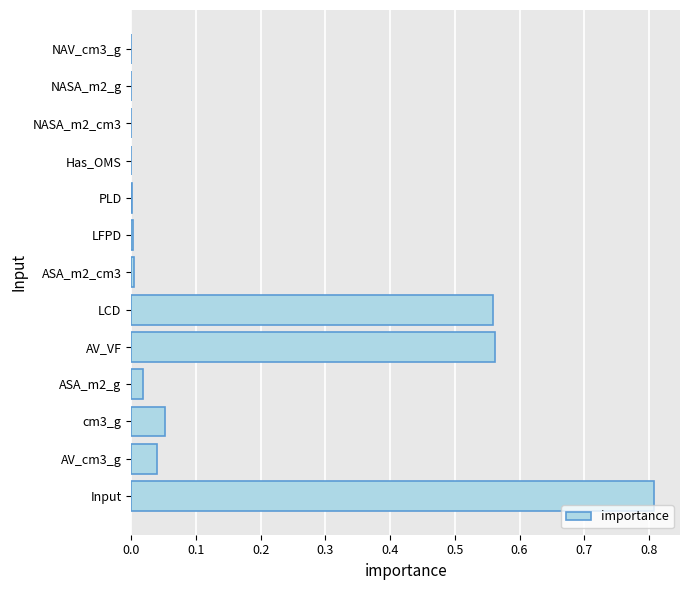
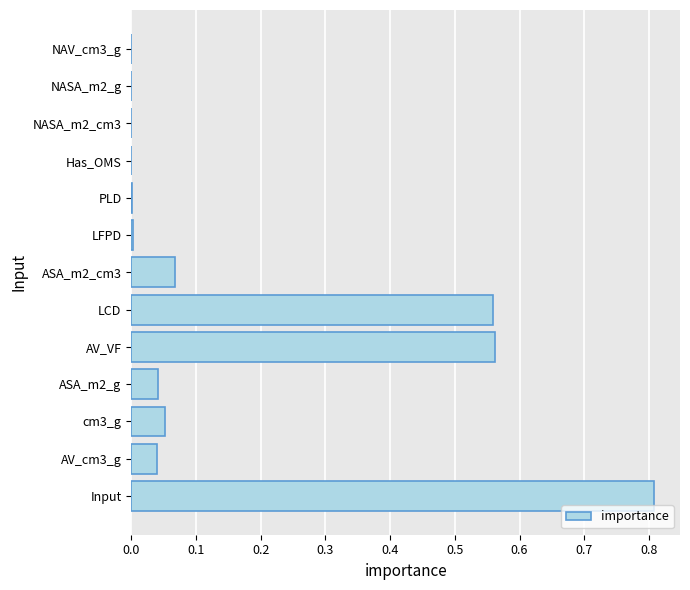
  {
-   "ASA_m2_cm3": 0.00,
+   "ASA_m2_cm3": 0.07,
    "LCD": 0.56,
    "AV_VF": 0.56,
-   "ASA_m2_g": 0.02,
+   "ASA_m2_g": 0.04,
    "cm3_g": 0.05,
    "AV_cm3_g": 0.04,
    "Input": 0.81
  }
